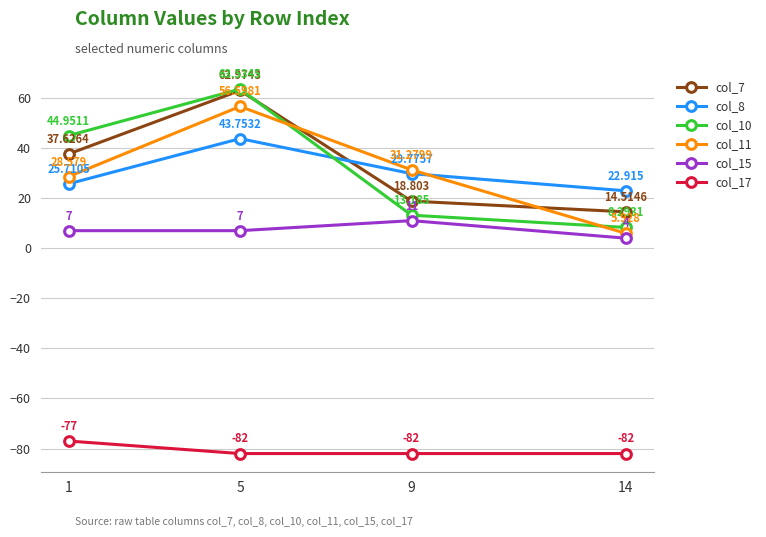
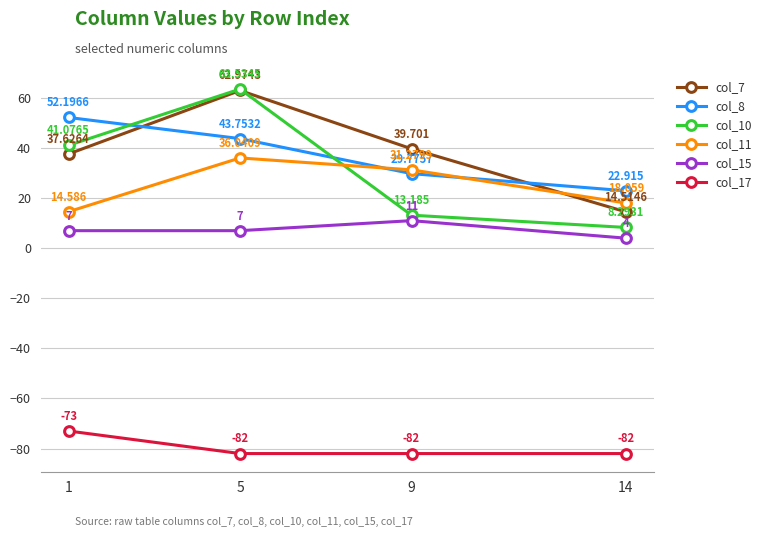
  {
    "col_7": {
-     "9": 18.803
+     "9": 39.701
    },
    "col_8": {
-     "1": 25.7105,
+     "1": 52.1966,
      "5": 43.7532,
      "14": 22.915
    },
    "col_10": {
-     "1": 44.9511
+     "1": 41.0765
    },
    "col_11": {
-     "1": 28.579,
-     "5": 56.5981,
-     "14": 5.928
+     "1": 14.586,
+     "5": 36.0409,
+     "14": 18.059
    },
    "col_15": {
      "1": 7,
      "5": 7
    },
    "col_17": {
-     "1": -77,
+     "1": -73,
      "5": -82,
      "9": -82,
      "14": -82
    }
  }
